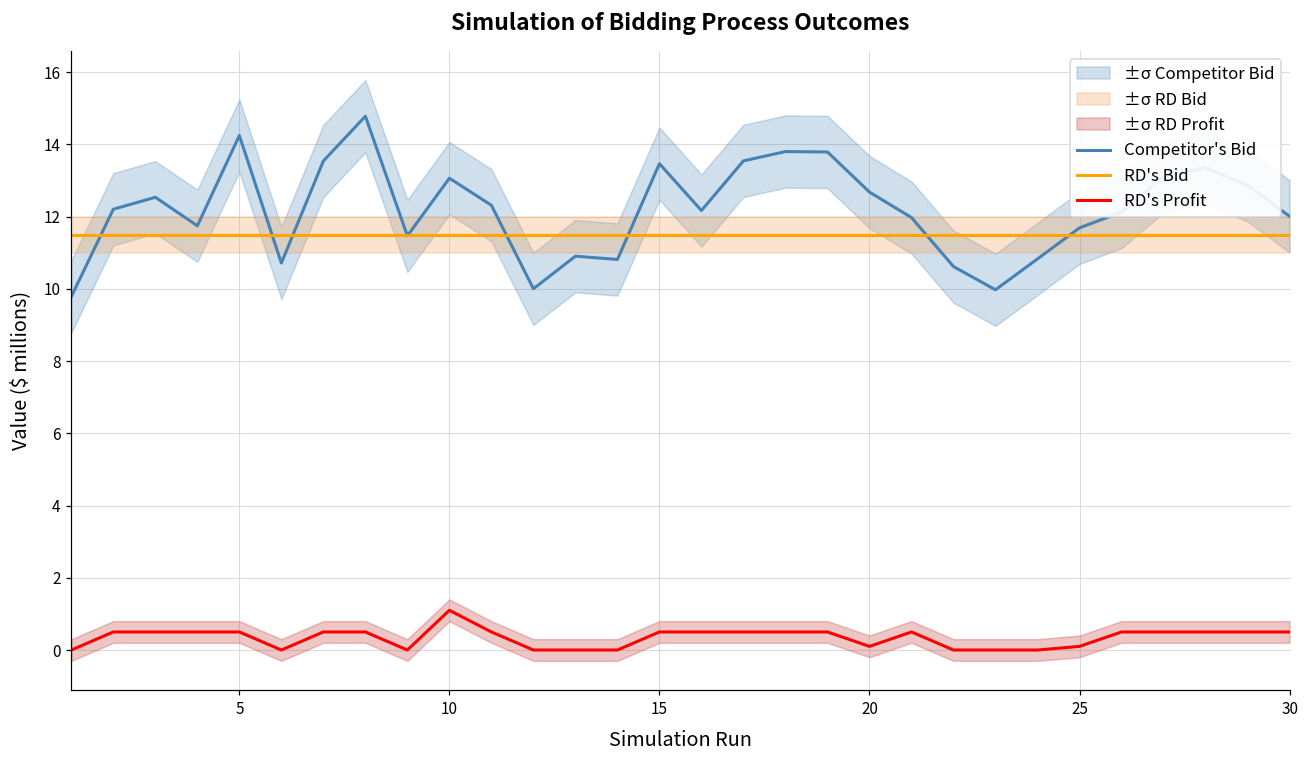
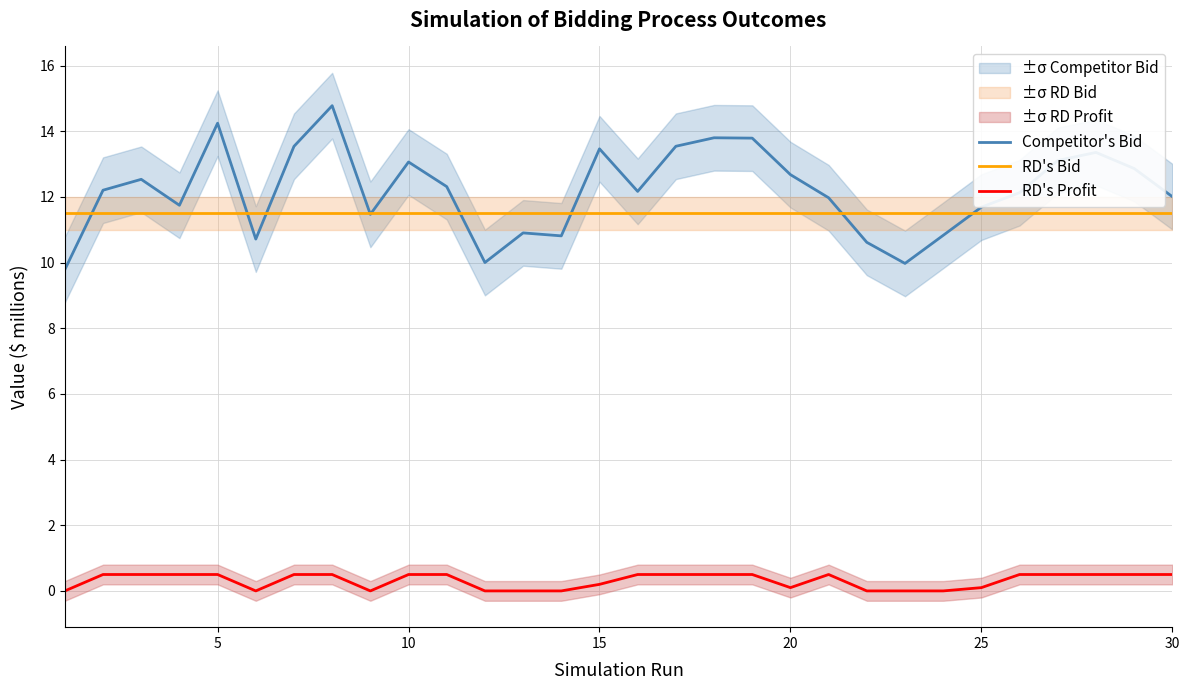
  {
    "RD's Bid": {
      "5": 11.5,
      "10": 11.5,
      "15": 11.5,
      "20": 11.5,
      "25": 11.5,
      "30": 11.5
    },
    "RD's Profit": {
      "5": 0.5,
-     "10": 1.1,
-     "15": 0.5,
+     "10": 0.5,
+     "15": 0.2,
      "20": 0.1,
      "25": 0.1,
      "30": 0.5
    }
  }
